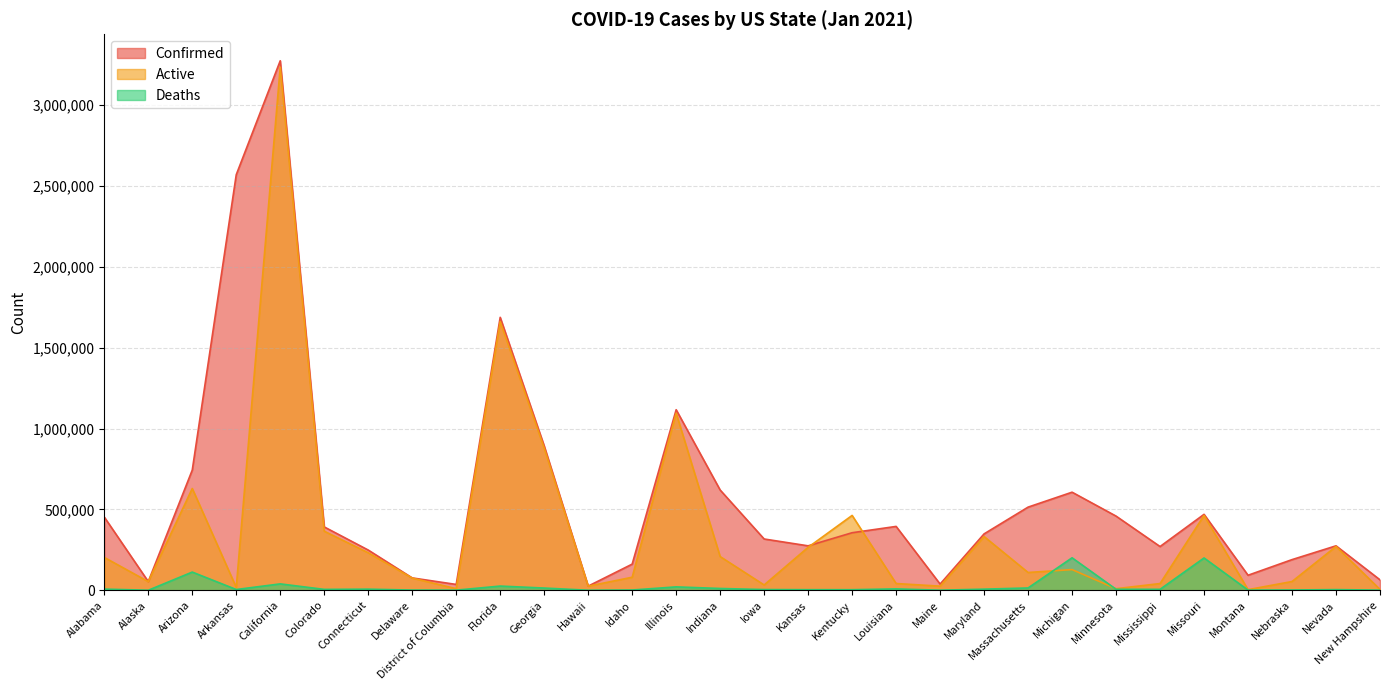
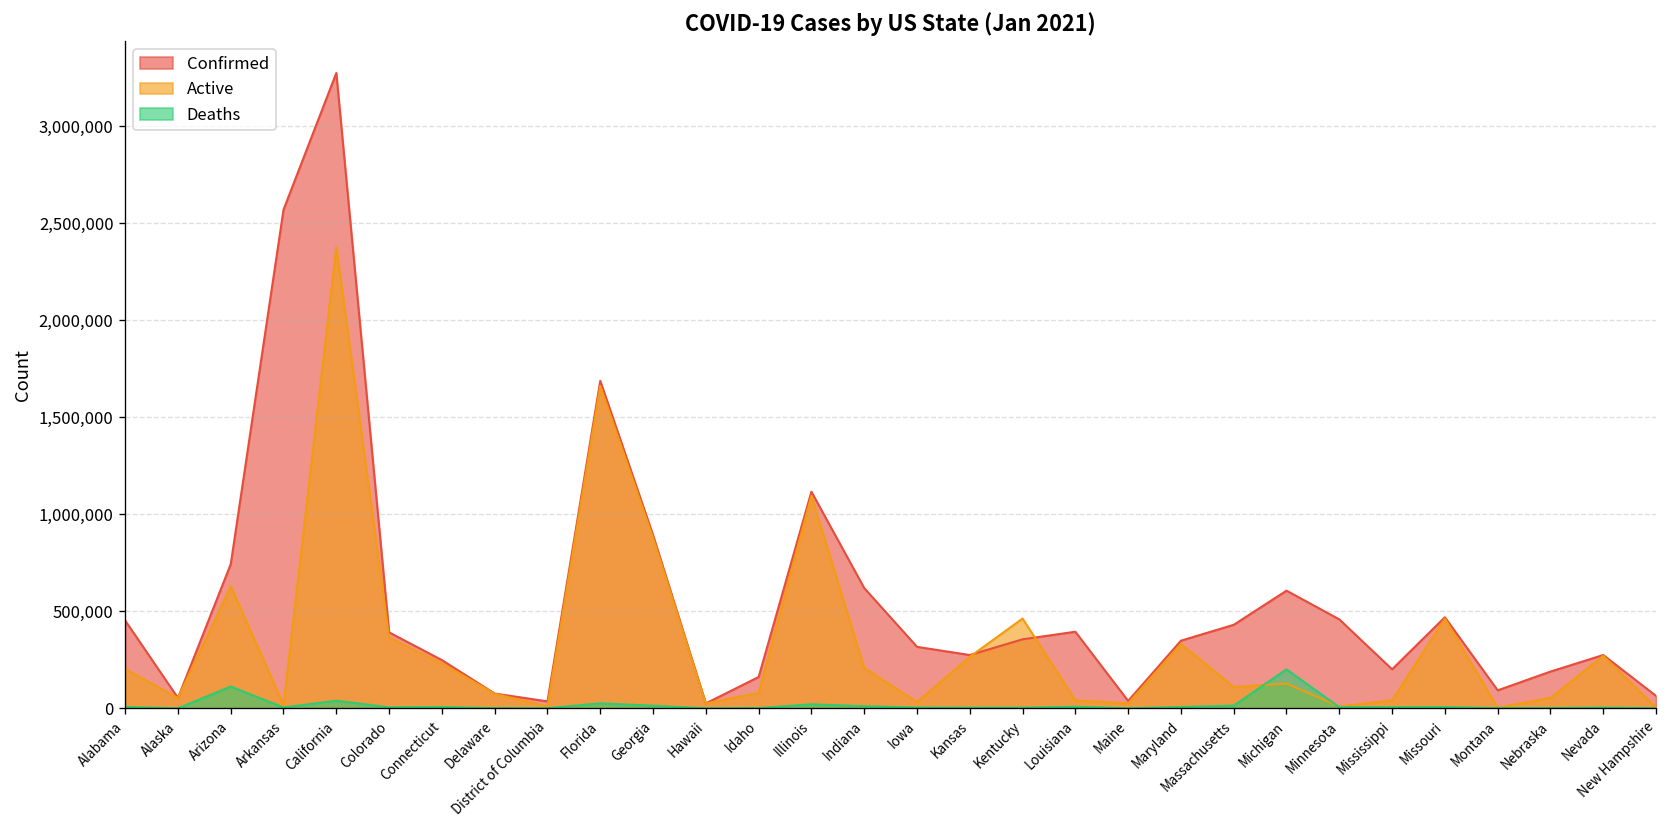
  {
    "Confirmed": {
      "Alabama": "450,000",
      "Arizona": "740,000",
      "Arkansas": "2,570,000",
      "California": "3,270,000",
      "Colorado": "390,000",
      "Connecticut": "250,000",
      "District of Columbia": "40,000",
      "Florida": "1,690,000",
      "Idaho": "160,000",
      "Illinois": "1,120,000",
      "Indiana": "620,000",
      "Iowa": "320,000",
      "Kentucky": "360,000",
      "Louisiana": "390,000",
      "Maryland": "350,000",
-     "Massachusetts": "510,000",
+     "Massachusetts": "430,000",
      "Michigan": "610,000",
      "Minnesota": "460,000",
-     "Mississippi": "270,000",
+     "Mississippi": "200,000",
      "Montana": "90,000",
      "Nebraska": "190,000",
      "New Hampshire": "60,000"
    },
    "Active": {
      "Alabama": "200,000",
      "Arizona": "630,000",
-     "California": "3,230,000",
+     "California": "2,380,000",
      "Colorado": "370,000",
      "Connecticut": "230,000",
      "Florida": "1,660,000",
      "Idaho": "80,000",
      "Illinois": "1,100,000",
      "Indiana": "210,000",
      "Iowa": "30,000",
      "Kentucky": "460,000",
      "Louisiana": "40,000",
      "Maryland": "330,000",
      "Massachusetts": "110,000",
      "Michigan": "130,000",
      "Mississippi": "40,000",
      "Nebraska": "50,000"
    },
    "Deaths": {
      "Alabama": "10,000",
      "Alaska": "0",
      "Arizona": "110,000",
      "California": "40,000",
      "Colorado": "10,000",
      "Connecticut": "10,000",
      "Delaware": "0",
      "Florida": "30,000",
      "Georgia": "10,000",
      "Hawaii": "0",
      "Idaho": "0",
      "Illinois": "20,000",
      "Indiana": "10,000",
      "Iowa": "0",
      "Kansas": "0",
      "Kentucky": "0",
      "Louisiana": "10,000",
      "Maine": "0",
      "Maryland": "10,000",
      "Massachusetts": "10,000",
      "Michigan": "200,000",
      "Mississippi": "10,000",
-     "Missouri": "200,000",
+     "Missouri": "10,000",
      "Nebraska": "0",
      "Nevada": "0"
    }
  }
